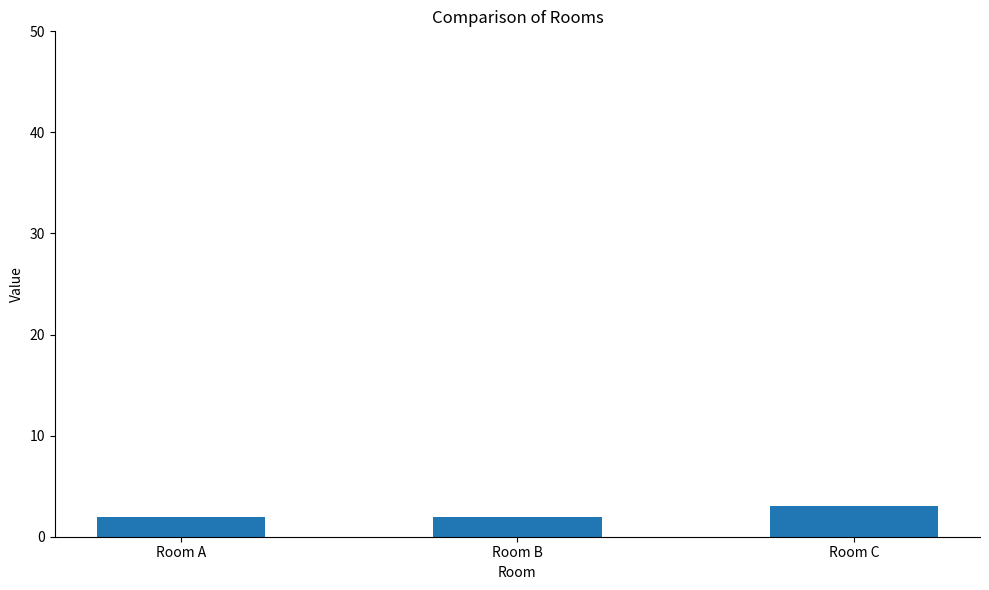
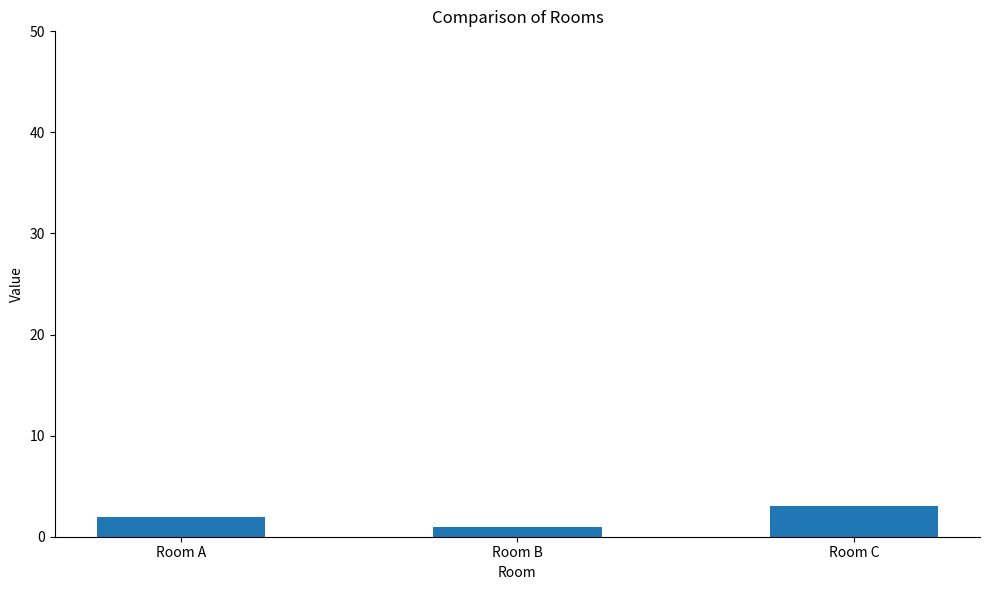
  {
    "Room A": 2,
-   "Room B": 2,
+   "Room B": 1,
    "Room C": 3
  }
